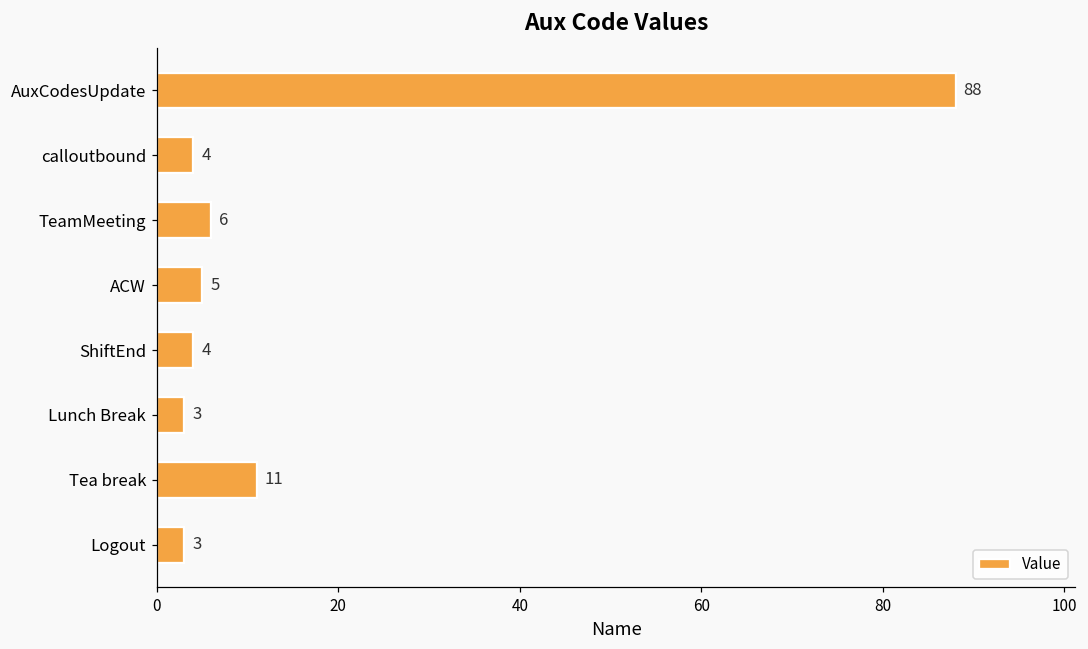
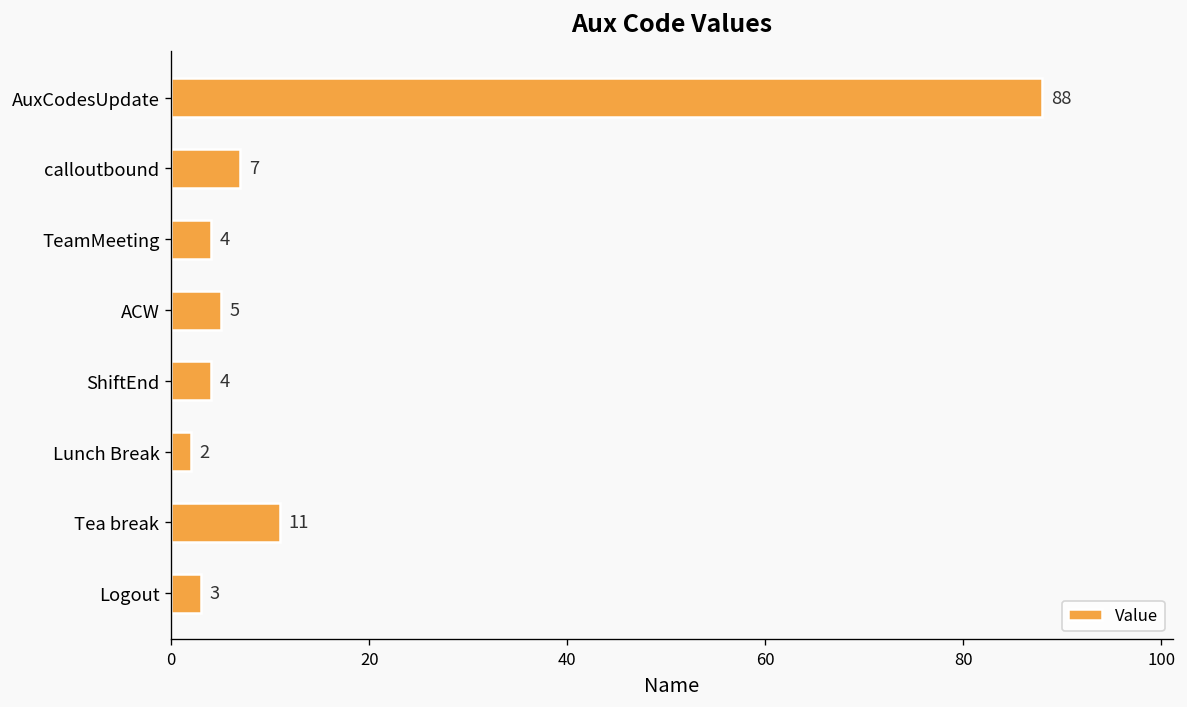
  {
    "AuxCodesUpdate": 88,
-   "calloutbound": 4,
-   "TeamMeeting": 6,
+   "calloutbound": 7,
+   "TeamMeeting": 4,
    "ACW": 5,
    "ShiftEnd": 4,
-   "Lunch Break": 3,
+   "Lunch Break": 2,
    "Tea break": 11,
    "Logout": 3
  }
